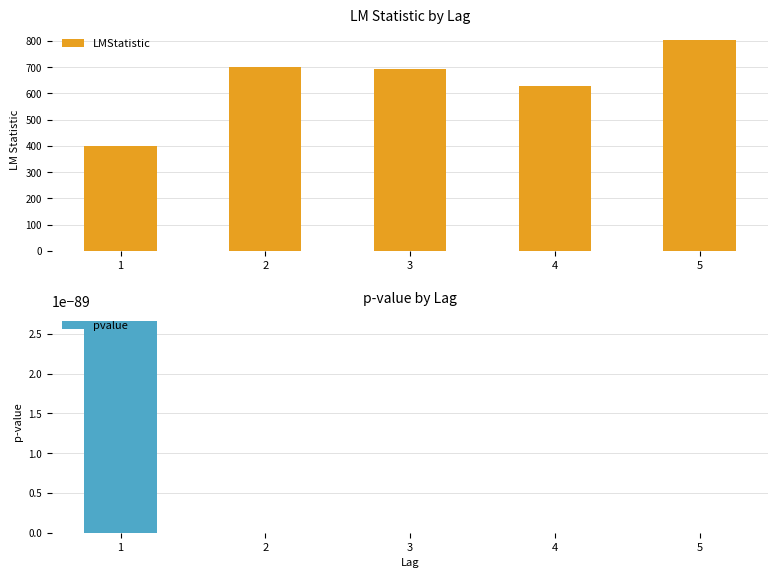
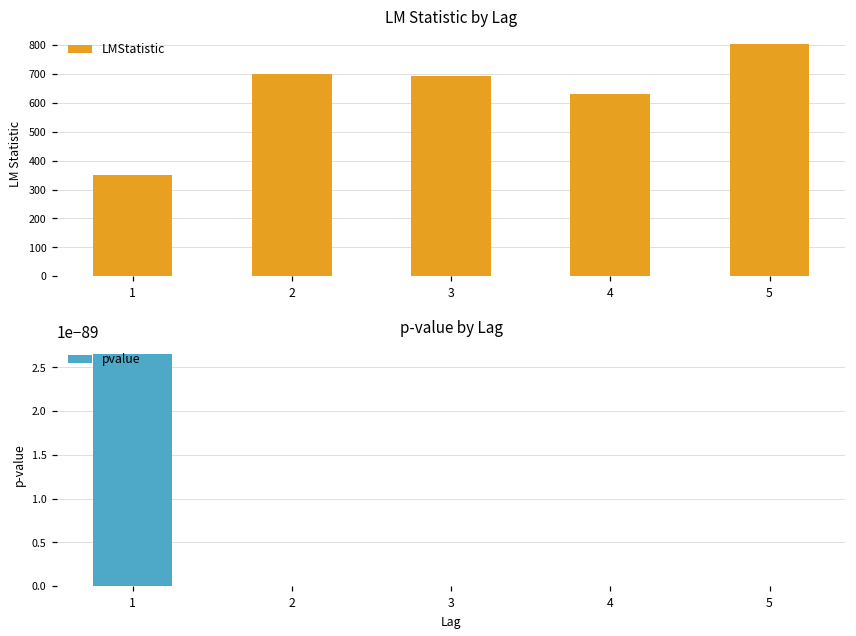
  {
    "LM Statistic by Lag": {
-     "1": 400,
+     "1": 350,
      "2": 700,
      "3": 690,
      "4": 630,
      "5": 810
    },
    "p-value by Lag": {
      "1": 0.000000000000
    }
  }
